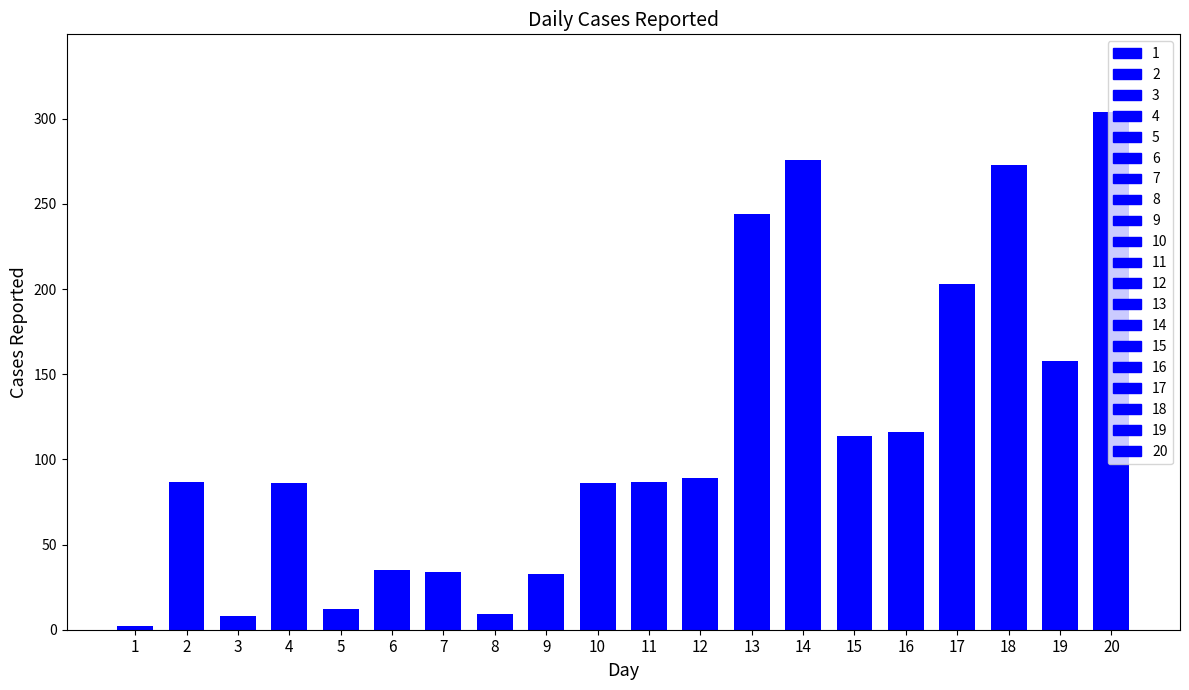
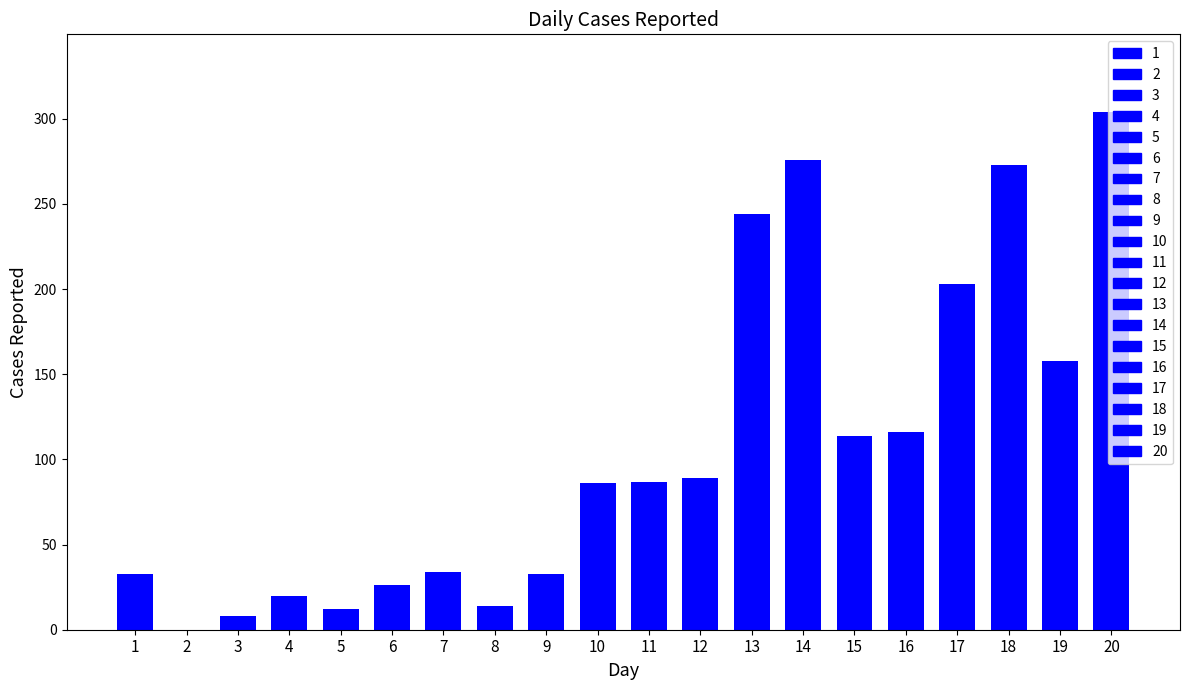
  {
-   "1": 2,
-   "2": 87,
+   "1": 33,
+   "2": 0,
    "3": 8,
-   "4": 86,
+   "4": 20,
    "5": 12,
-   "6": 35,
+   "6": 26,
    "7": 34,
-   "8": 9,
+   "8": 14,
    "9": 33,
    "10": 86,
    "11": 87,
    "12": 89,
    "13": 244,
    "14": 276,
    "15": 114,
    "16": 116,
    "17": 203,
    "18": 273,
    "19": 158
  }
